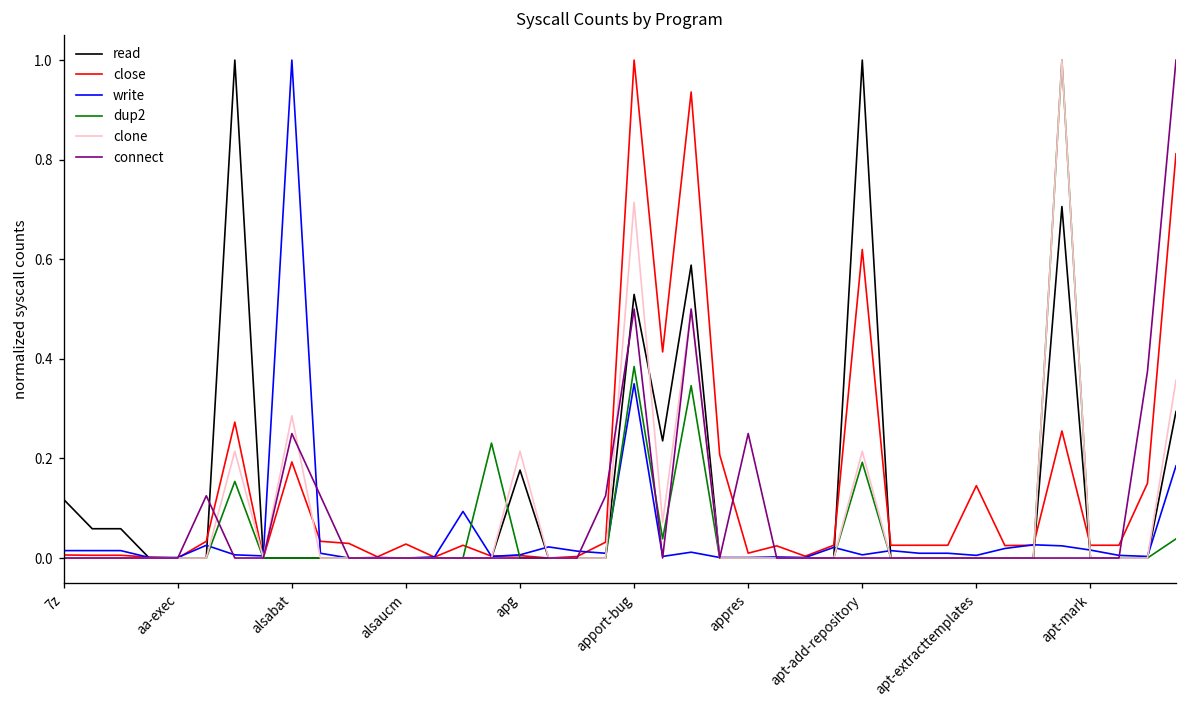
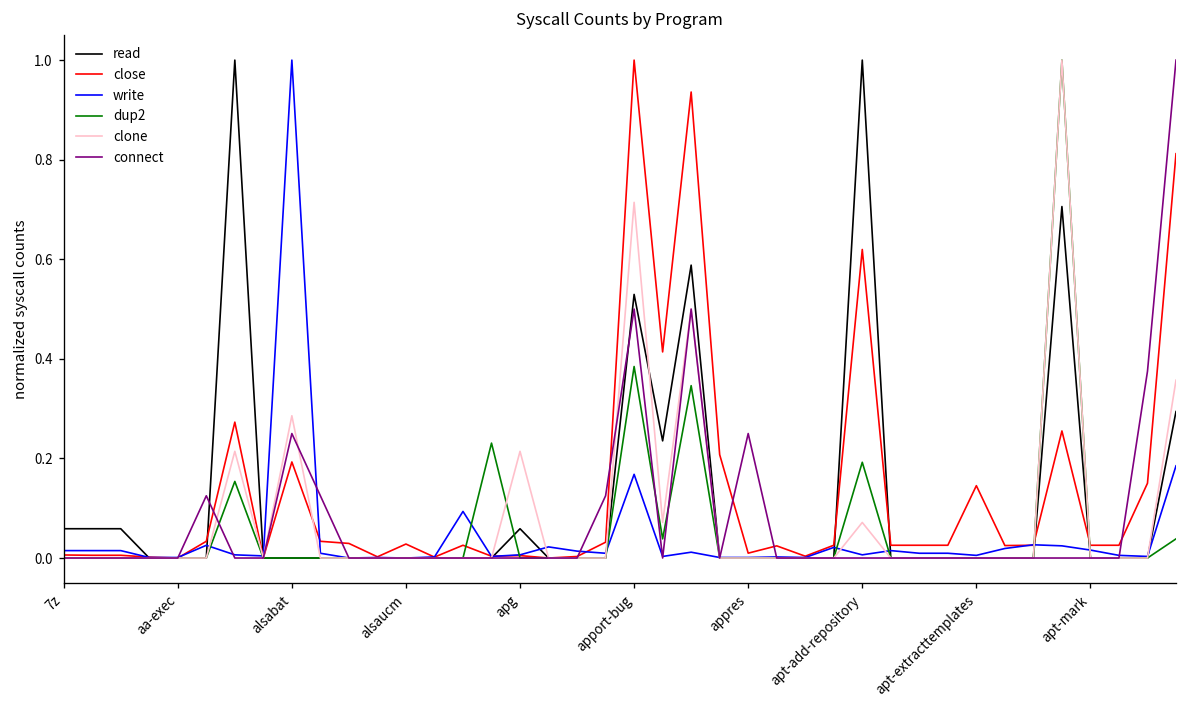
  {
    "read": {
-     "7z": 0.12,
-     "apg": 0.18,
+     "7z": 0.06,
+     "apg": 0.06,
      "apport-bug": 0.53,
      "apt-add-repository": 1.00
    },
    "close": {
      "alsabat": 0.19,
      "alsaucm": 0.03,
      "apport-bug": 1.00,
      "appres": 0.01,
      "apt-add-repository": 0.62,
      "apt-extracttemplates": 0.15,
      "apt-mark": 0.03
    },
    "write": {
      "7z": 0.01,
      "alsabat": 1.00,
-     "apport-bug": 0.35,
+     "apport-bug": 0.17,
      "apt-add-repository": 0.01,
      "apt-mark": 0.02
    },
    "dup2": {
      "apport-bug": 0.38,
      "apt-add-repository": 0.19
    },
    "clone": {
      "alsabat": 0.29,
      "apg": 0.21,
      "apport-bug": 0.71,
-     "apt-add-repository": 0.21
+     "apt-add-repository": 0.07
    },
    "connect": {
      "alsabat": 0.25,
      "apport-bug": 0.50,
      "appres": 0.25,
      "apt-add-repository": 0.00
    }
  }
